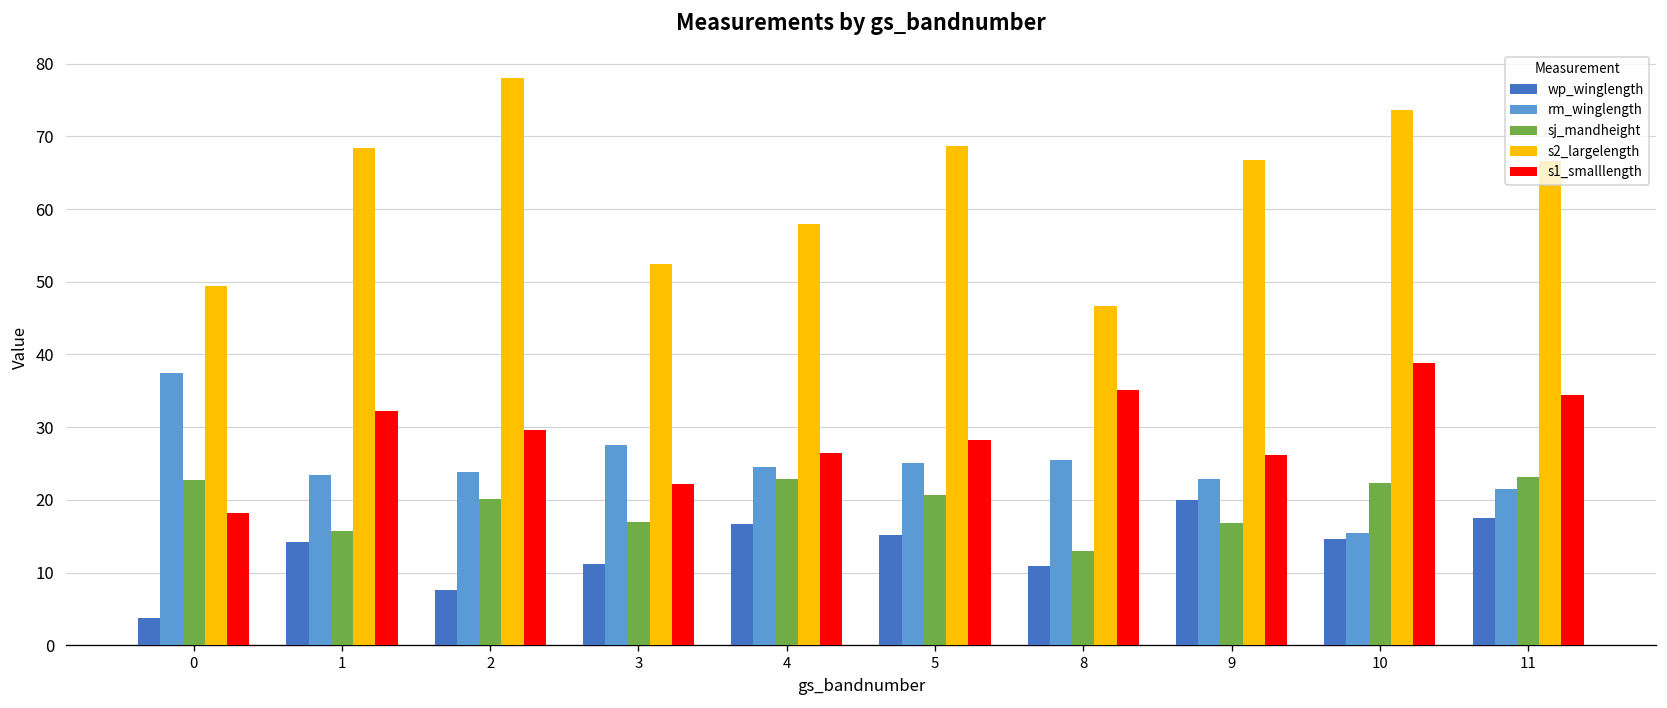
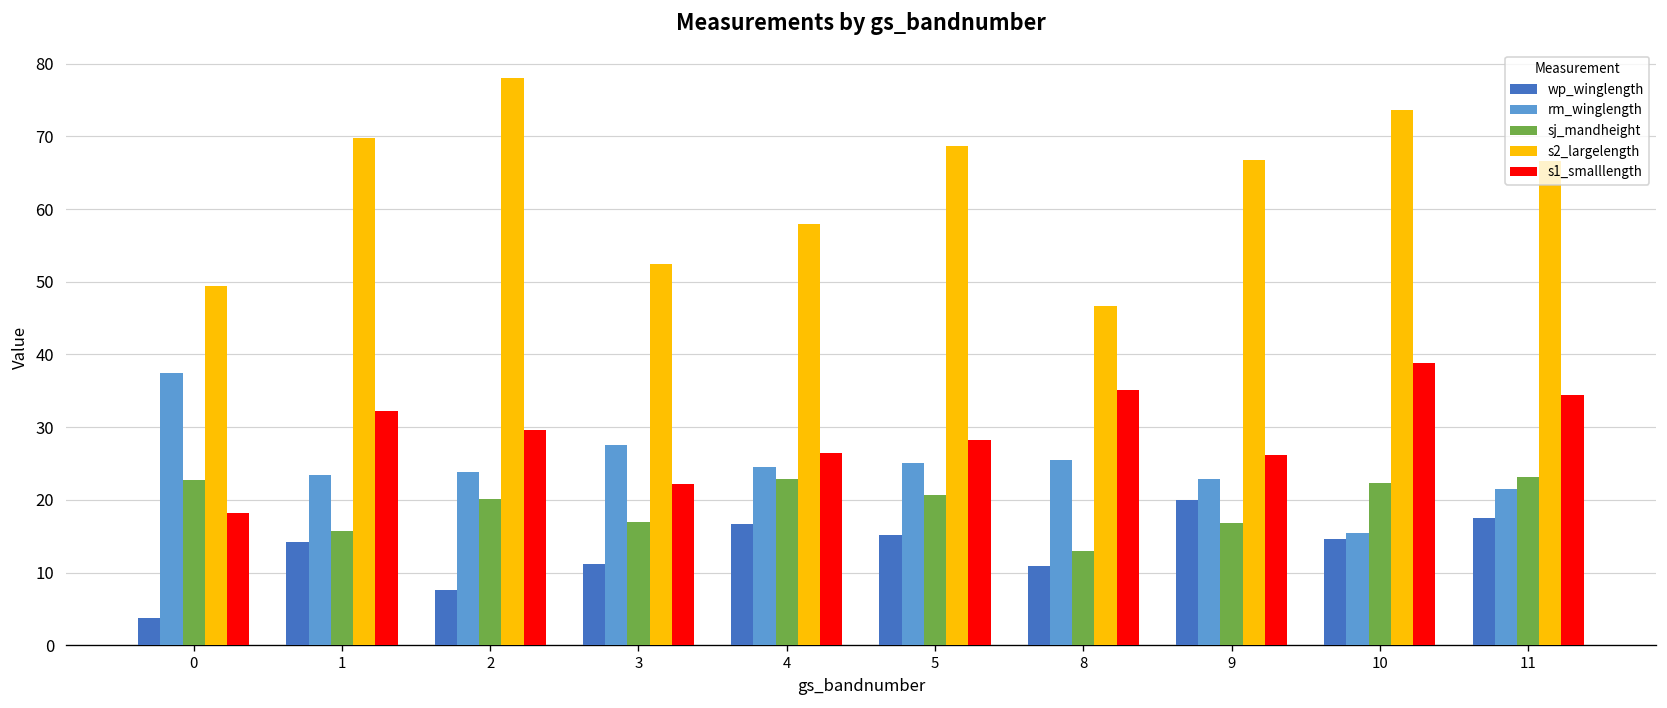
  {
    "sj_mandheight": {
      "0": 23,
      "1": 16,
      "2": 20,
      "3": 17,
      "4": 23,
      "5": 21,
      "8": 13,
      "9": 17,
      "10": 22,
      "11": 23
    },
    "s2_largelength": {
      "0": 49,
-     "1": 68,
+     "1": 70,
      "2": 78,
      "3": 52,
      "4": 58,
      "5": 69,
      "8": 47,
      "9": 67,
      "10": 74
    },
    "s1_smalllength": {
      "0": 18,
      "1": 32,
      "2": 30,
      "3": 22,
      "4": 26,
      "5": 28,
      "8": 35,
      "9": 26,
      "10": 39,
      "11": 34
    }
  }
